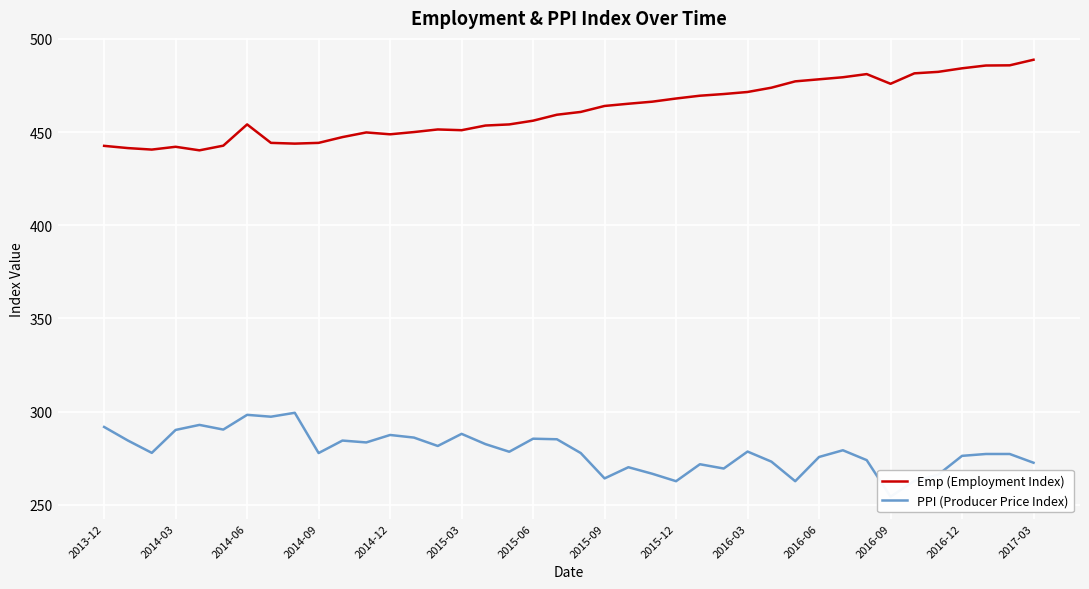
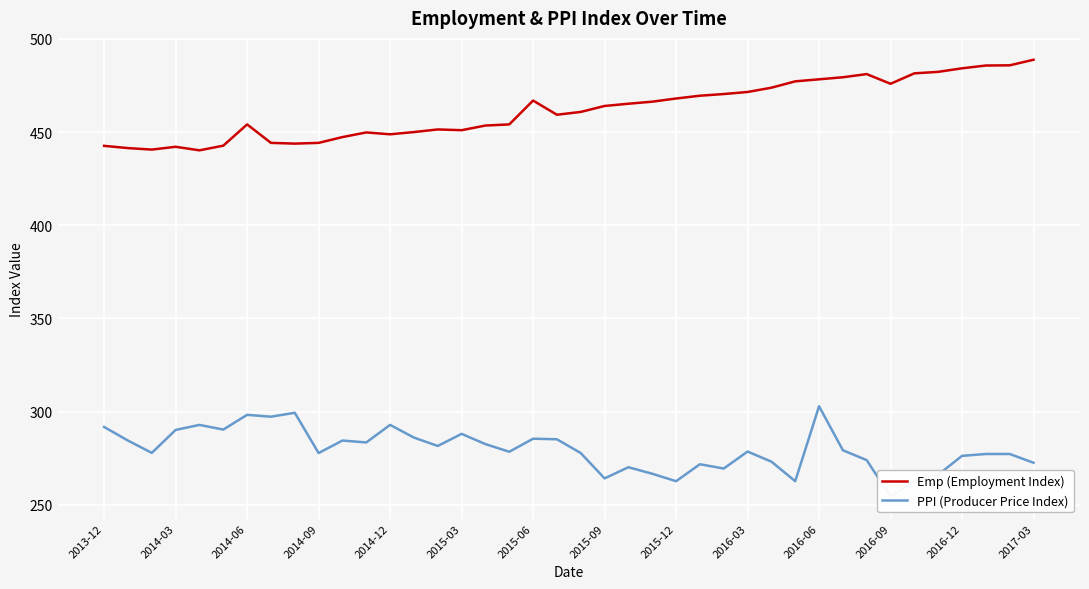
  {
    "Emp (Employment Index)": {
      "2013-12": 443,
      "2014-03": 442,
      "2014-06": 454,
      "2014-09": 444,
      "2014-12": 449,
      "2015-03": 451,
-     "2015-06": 456,
+     "2015-06": 467,
      "2015-09": 464,
      "2015-12": 468,
      "2016-03": 472,
      "2016-06": 478,
      "2016-09": 476,
      "2016-12": 484,
      "2017-03": 489
    },
    "PPI (Producer Price Index)": {
      "2013-12": 292,
      "2014-03": 290,
      "2014-06": 298,
      "2014-09": 278,
-     "2014-12": 288,
+     "2014-12": 293,
      "2015-03": 288,
      "2015-06": 286,
      "2015-09": 264,
      "2015-12": 263,
      "2016-03": 279,
-     "2016-06": 276,
+     "2016-06": 303,
      "2016-12": 276,
      "2017-03": 273
    }
  }
